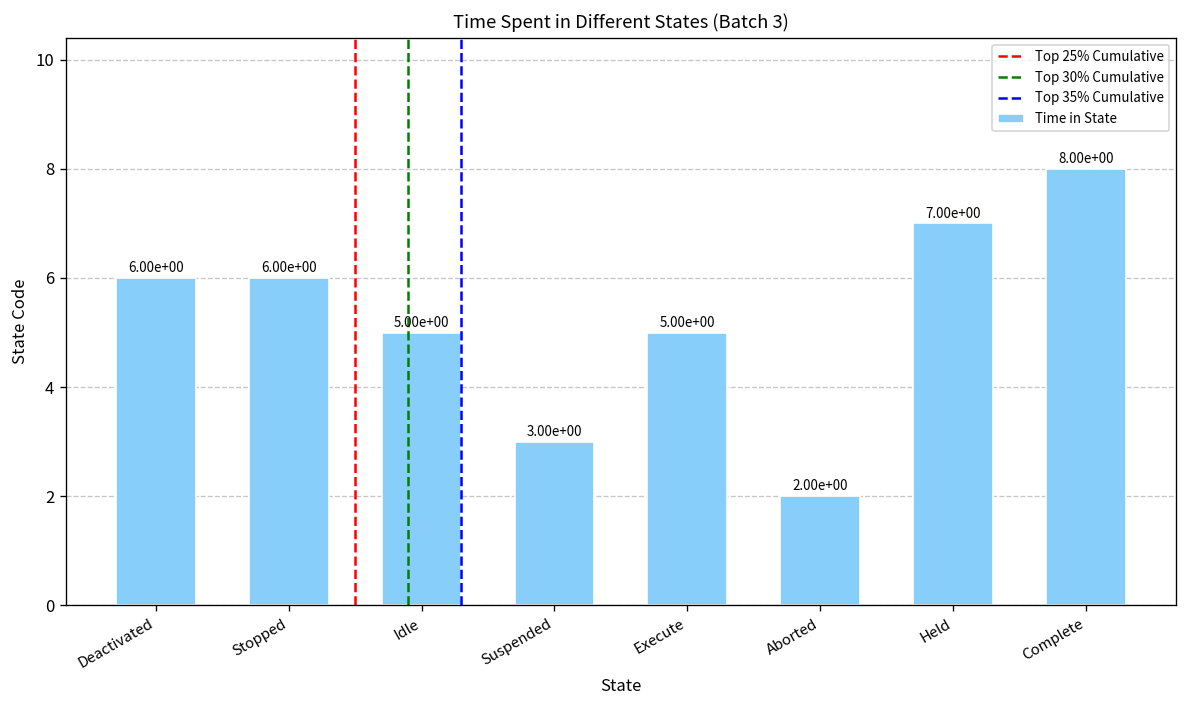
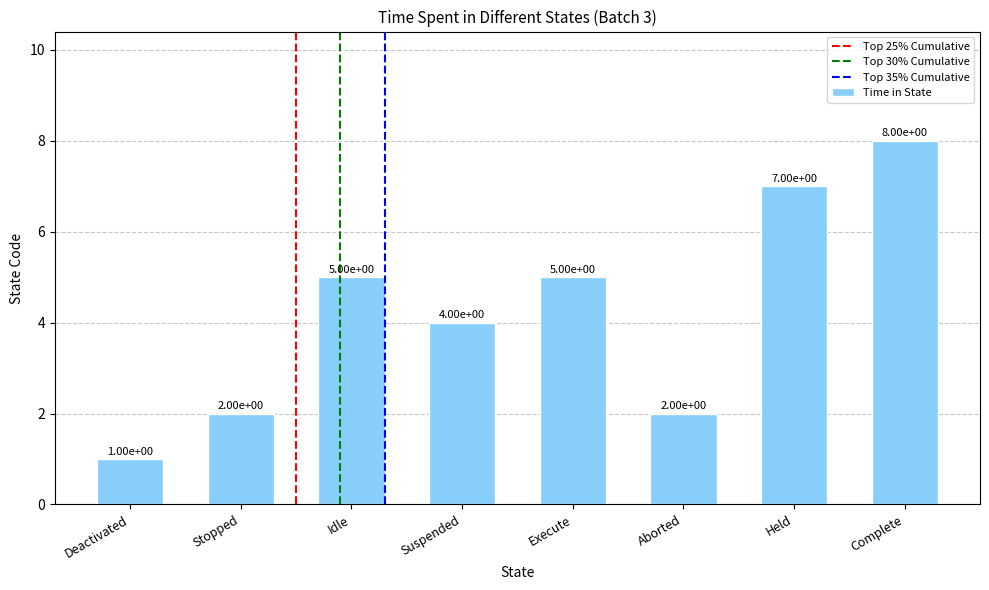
  {
-   "Deactivated": "6.00e+00",
-   "Stopped": "6.00e+00",
+   "Deactivated": "1.00e+00",
+   "Stopped": "2.00e+00",
    "Idle": "5.00e+00",
-   "Suspended": "3.00e+00",
+   "Suspended": "4.00e+00",
    "Execute": "5.00e+00",
    "Aborted": "2.00e+00",
    "Held": "7.00e+00",
    "Complete": "8.00e+00"
  }
